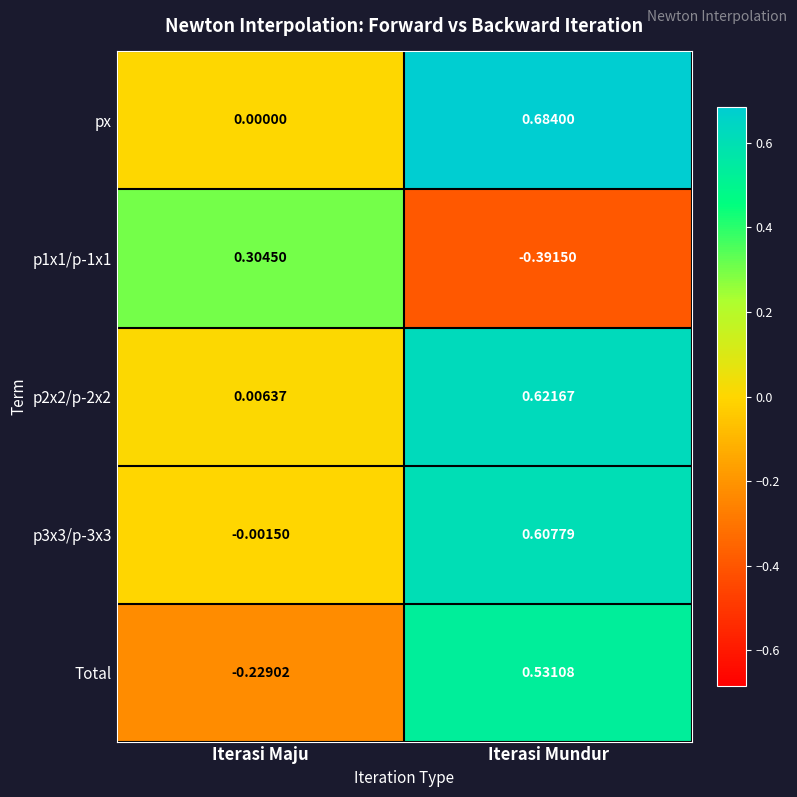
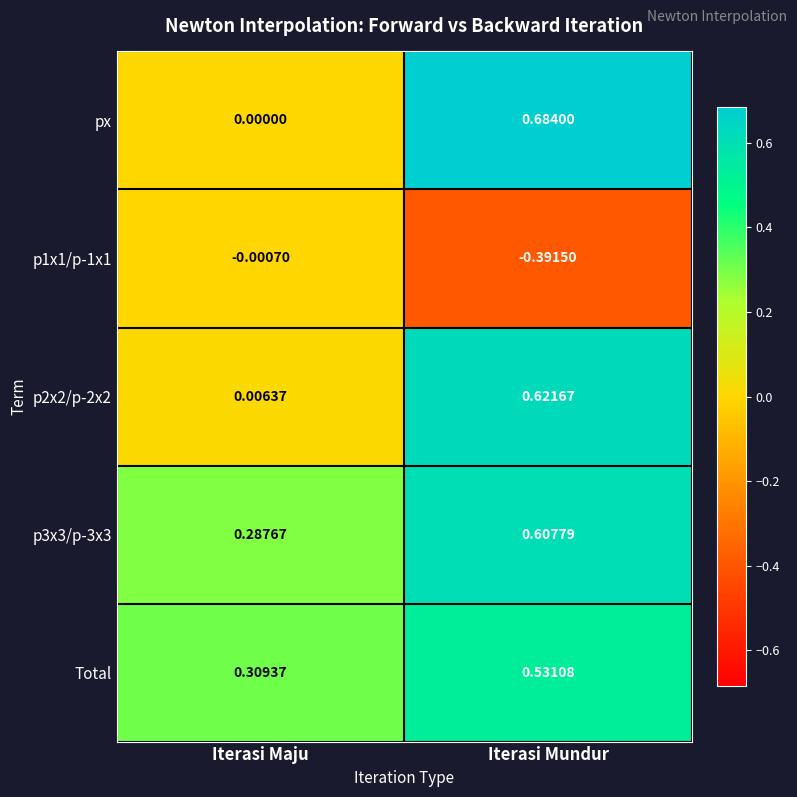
  {
    "px": {
      "Iterasi Maju": 0.00000,
      "Iterasi Mundur": 0.68400
    },
    "p1x1/p-1x1": {
-     "Iterasi Maju": 0.30450,
+     "Iterasi Maju": -0.00070,
      "Iterasi Mundur": -0.39150
    },
    "p2x2/p-2x2": {
      "Iterasi Maju": 0.00637,
      "Iterasi Mundur": 0.62167
    },
    "p3x3/p-3x3": {
-     "Iterasi Maju": -0.00150,
+     "Iterasi Maju": 0.28767,
      "Iterasi Mundur": 0.60779
    },
    "Total": {
-     "Iterasi Maju": -0.22902,
+     "Iterasi Maju": 0.30937,
      "Iterasi Mundur": 0.53108
    }
  }
